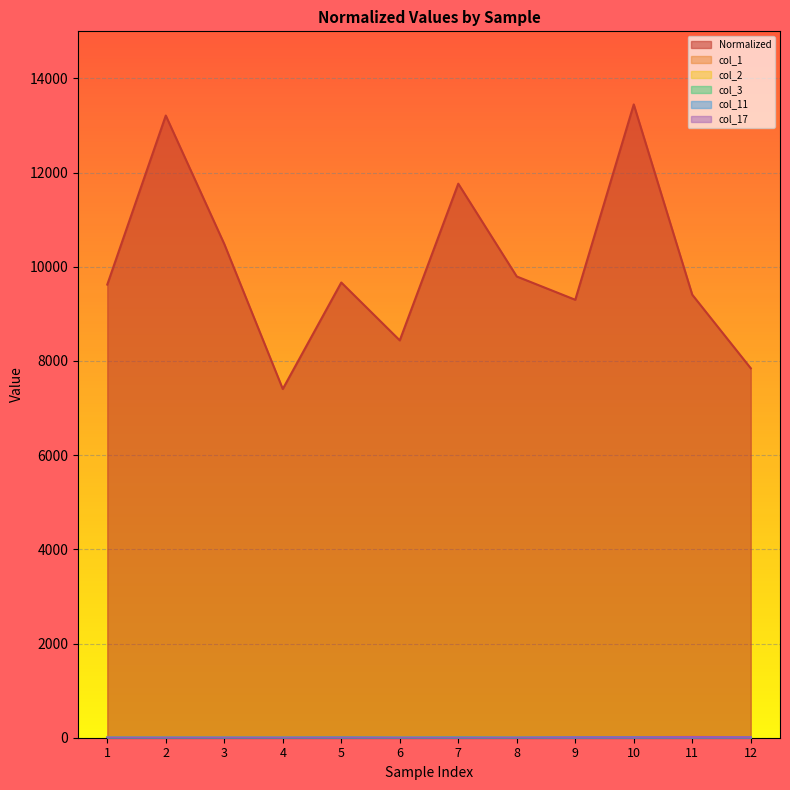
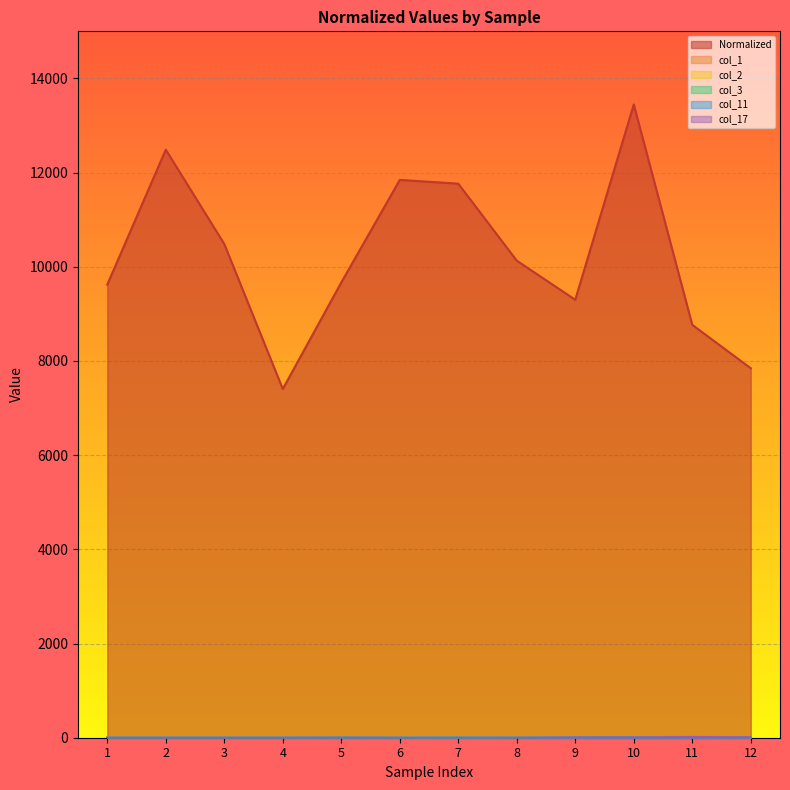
  {
    "Normalized": {
      "1": 9600,
-     "2": 13200,
+     "2": 12500,
      "3": 10500,
      "4": 7400,
      "5": 9700,
-     "6": 8400,
+     "6": 11800,
      "7": 11800,
-     "8": 9800,
+     "8": 10100,
      "9": 9300,
      "10": 13400,
-     "11": 9400,
+     "11": 8800,
      "12": 7800
    }
  }
